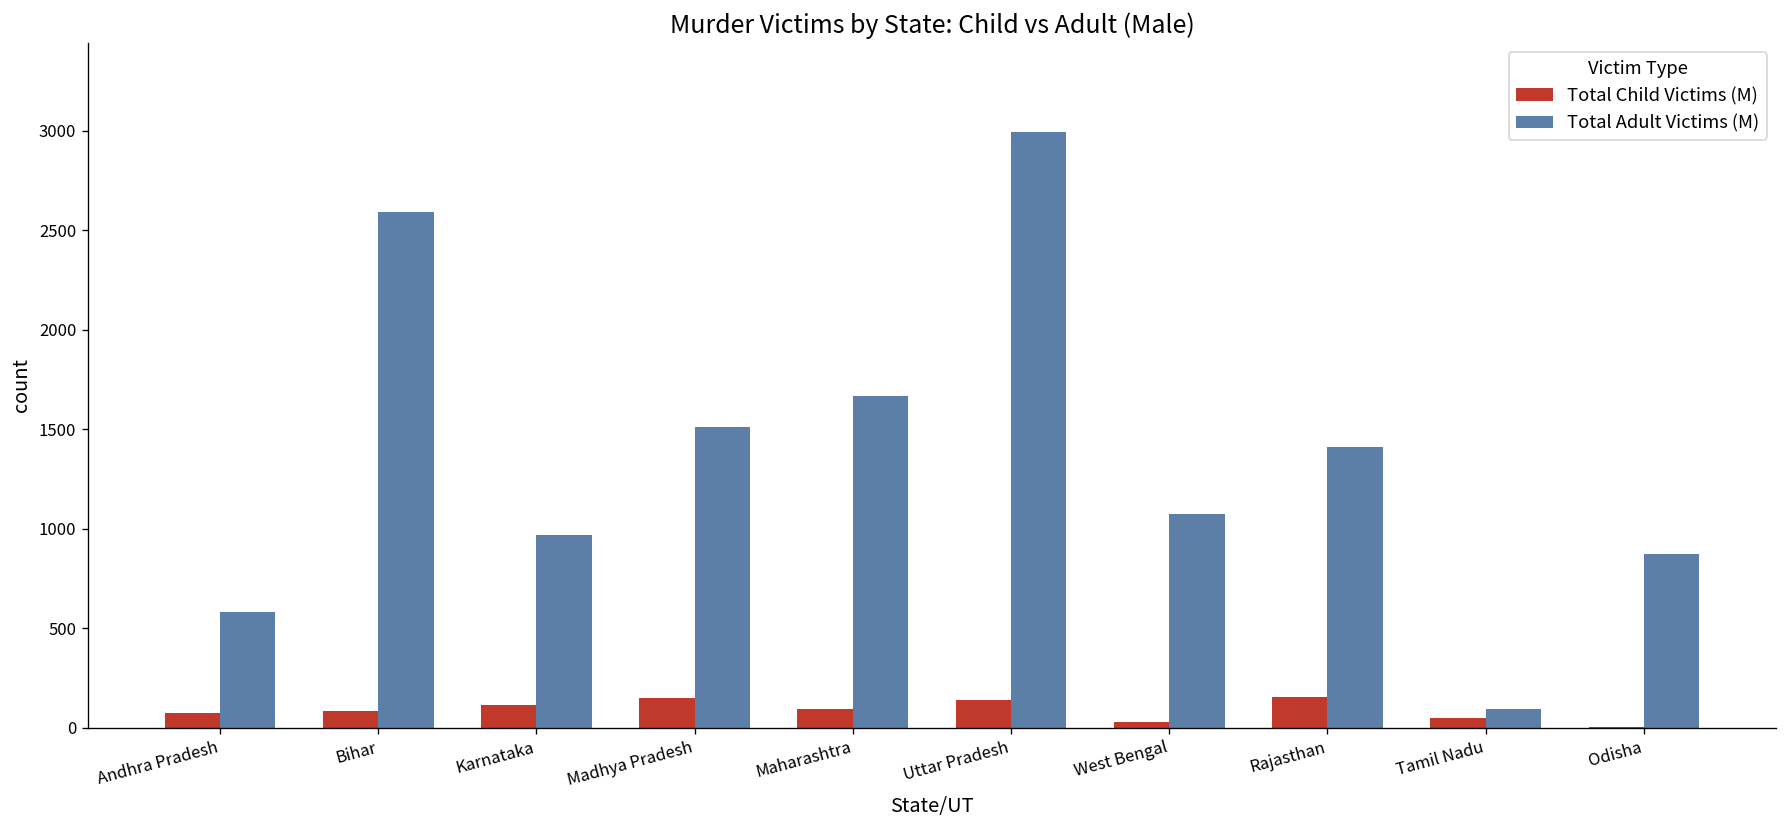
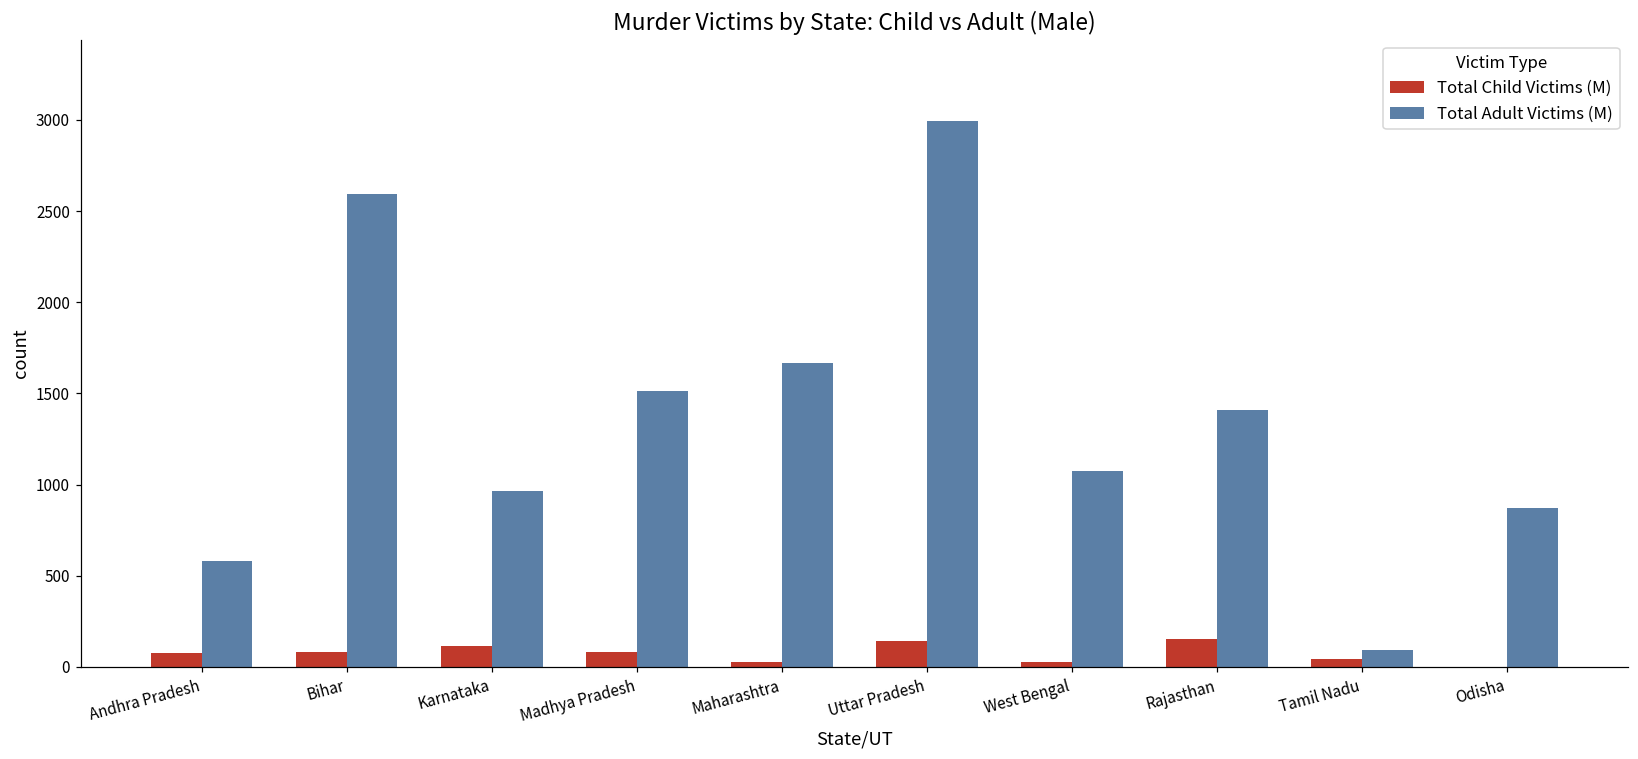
  {
    "Total Child Victims (M)": {
      "Andhra Pradesh": 80,
      "Bihar": 80,
      "Karnataka": 110,
-     "Madhya Pradesh": 150,
-     "Maharashtra": 90,
+     "Madhya Pradesh": 80,
+     "Maharashtra": 30,
      "Uttar Pradesh": 140,
      "West Bengal": 30,
      "Rajasthan": 160,
      "Tamil Nadu": 50
    },
    "Total Adult Victims (M)": {
      "Andhra Pradesh": 580,
      "Bihar": 2590,
      "Karnataka": 970,
      "Madhya Pradesh": 1510,
      "Maharashtra": 1670,
      "Uttar Pradesh": 2990,
      "West Bengal": 1080,
      "Rajasthan": 1410,
      "Tamil Nadu": 90,
      "Odisha": 870
    }
  }
